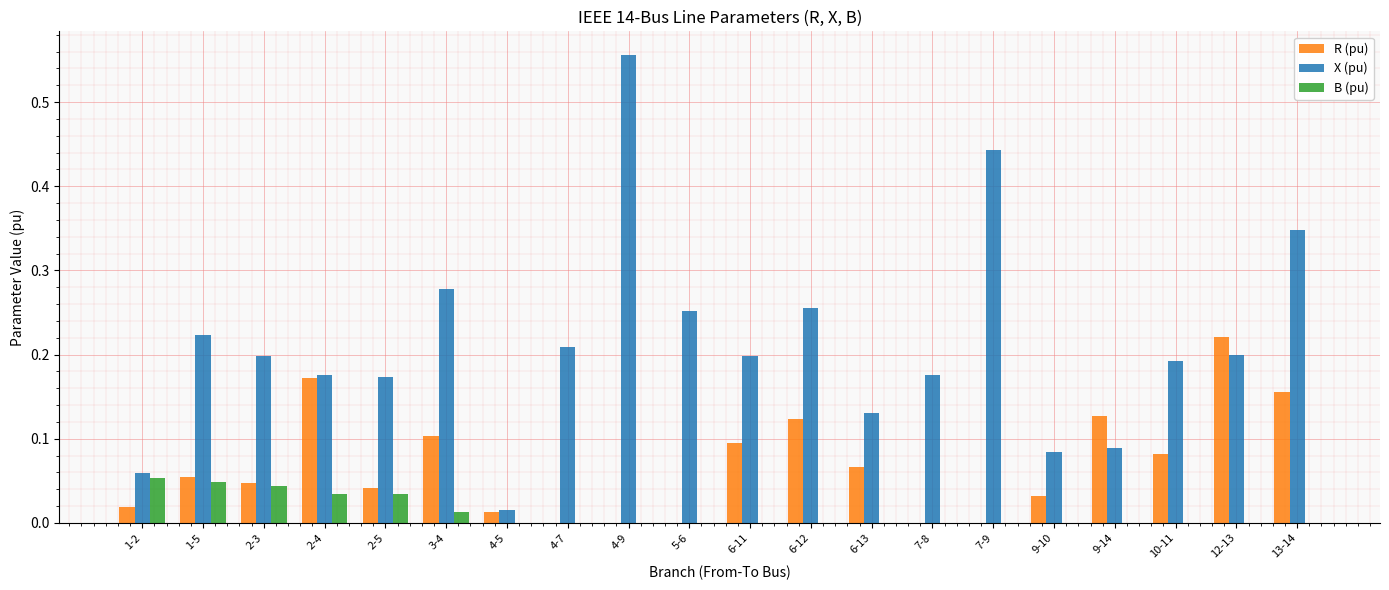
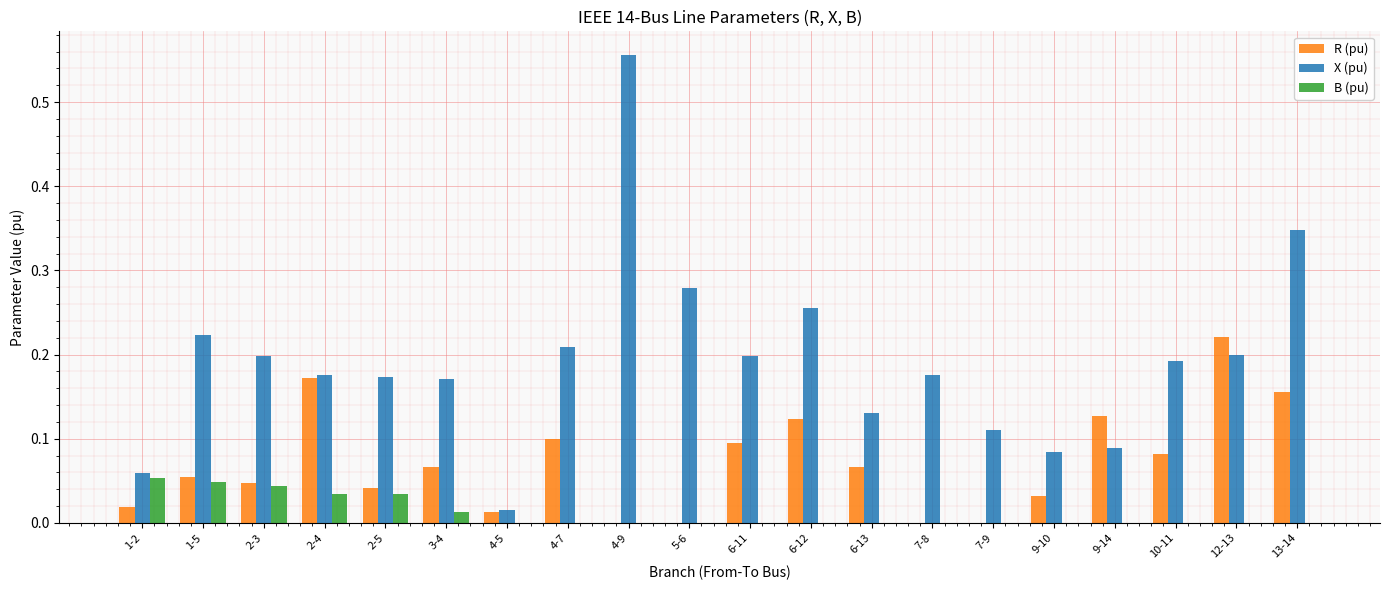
  {
    "R (pu)": {
      "1-2": 0.02,
      "1-5": 0.05,
      "2-3": 0.05,
      "2-4": 0.17,
      "2-5": 0.04,
-     "3-4": 0.10,
+     "3-4": 0.07,
      "4-5": 0.01,
-     "4-7": 0.0,
+     "4-7": 0.1,
      "4-9": 0.00,
      "5-6": 0.00,
      "6-11": 0.09,
      "6-12": 0.12,
      "6-13": 0.07,
      "7-8": 0.00,
      "7-9": 0.00,
      "9-10": 0.03,
      "9-14": 0.13,
      "10-11": 0.08,
      "12-13": 0.22,
      "13-14": 0.16
    },
    "X (pu)": {
      "1-2": 0.06,
      "1-5": 0.22,
      "2-3": 0.20,
      "2-4": 0.18,
      "2-5": 0.17,
-     "3-4": 0.28,
+     "3-4": 0.17,
      "4-5": 0.02,
      "4-7": 0.21,
      "4-9": 0.56,
-     "5-6": 0.25,
+     "5-6": 0.28,
      "6-11": 0.20,
      "6-12": 0.26,
      "6-13": 0.13,
      "7-8": 0.18,
-     "7-9": 0.44,
+     "7-9": 0.11,
      "9-10": 0.08,
      "9-14": 0.09,
      "10-11": 0.19,
      "12-13": 0.20,
      "13-14": 0.35
    },
    "B (pu)": {
      "1-2": 0.05,
      "1-5": 0.05,
      "2-3": 0.04,
      "2-4": 0.03,
      "2-5": 0.03,
      "3-4": 0.01,
      "4-5": 0.00,
      "4-7": 0.00,
      "4-9": 0.00,
      "5-6": 0.00,
      "6-11": 0.00,
      "6-12": 0.00,
      "6-13": 0.00,
      "7-8": 0.00,
      "7-9": 0.00,
      "9-10": 0.00,
      "9-14": 0.00,
      "10-11": 0.00,
      "12-13": 0.00,
      "13-14": 0.00
    }
  }
